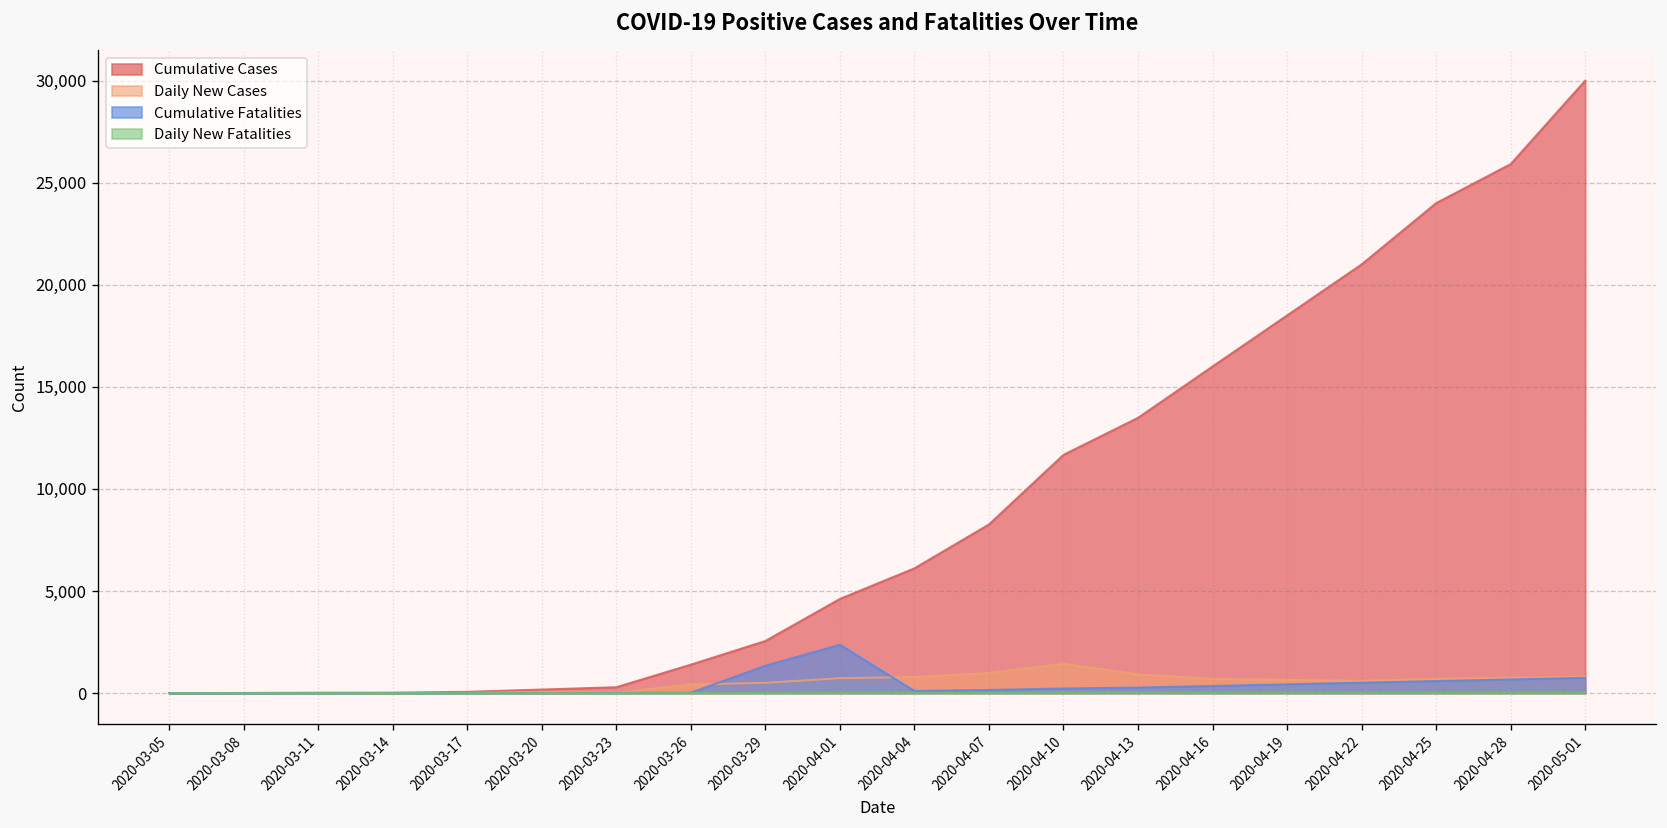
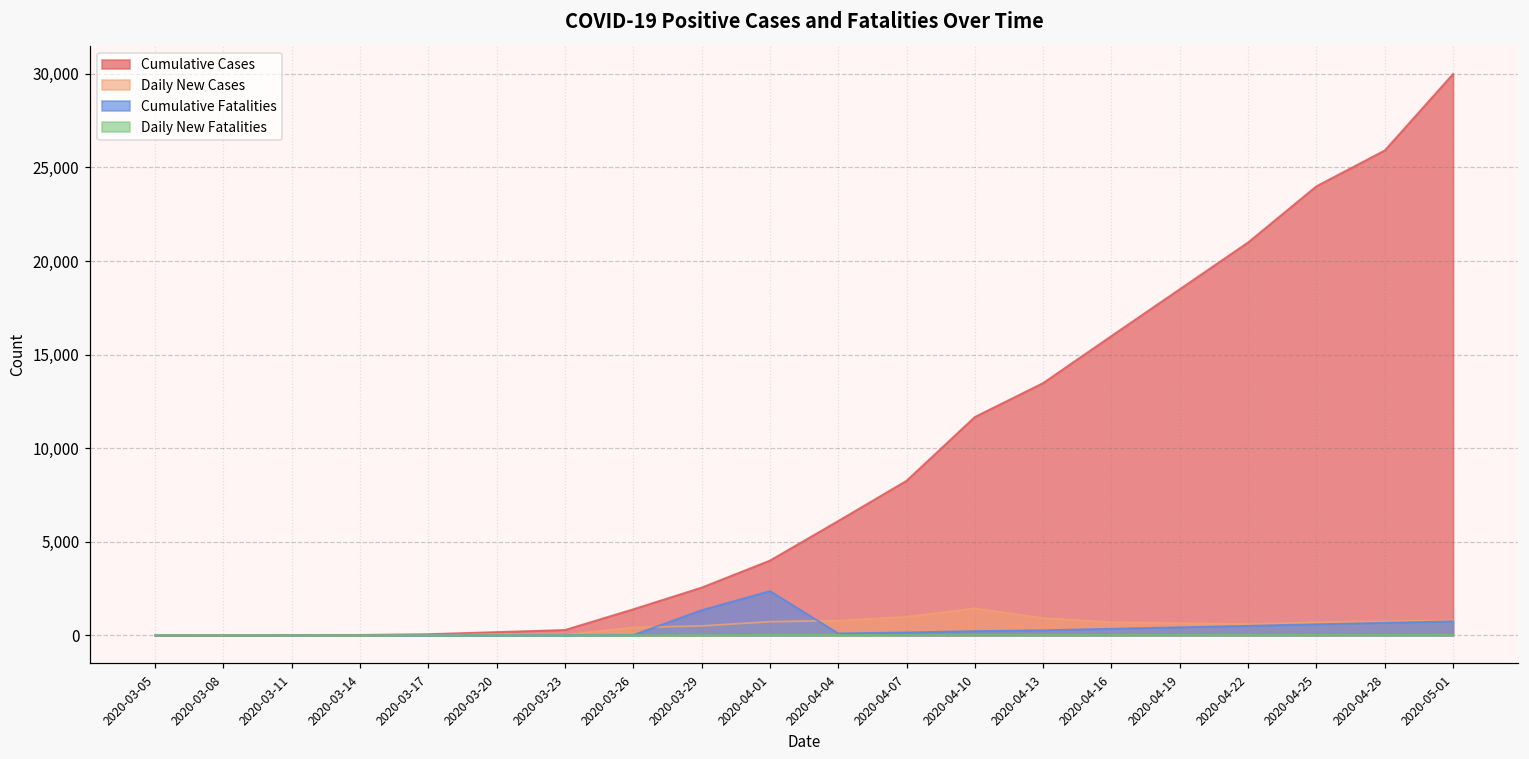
  {
    "Cumulative Cases": {
      "2020-03-23": "300",
      "2020-03-26": "1,400",
      "2020-03-29": "2,600",
-     "2020-04-01": "4,600",
+     "2020-04-01": "4,000",
      "2020-04-04": "6,100",
      "2020-04-07": "8,300",
      "2020-04-10": "11,700",
      "2020-04-13": "13,500",
      "2020-04-16": "16,000",
      "2020-04-19": "18,500",
      "2020-04-22": "21,000",
      "2020-04-25": "24,000",
      "2020-04-28": "25,900",
      "2020-05-01": "30,000"
    },
    "Daily New Cases": {
      "2020-03-26": "400",
      "2020-03-29": "500",
      "2020-04-01": "700",
      "2020-04-04": "800",
      "2020-04-07": "1,000",
      "2020-04-10": "1,400",
      "2020-04-13": "900",
      "2020-04-16": "700",
      "2020-04-19": "700"
    },
    "Cumulative Fatalities": {
      "2020-03-29": "1,300",
      "2020-04-01": "2,400",
      "2020-04-10": "200",
      "2020-04-13": "300",
      "2020-04-16": "400",
      "2020-04-19": "400"
    },
    "Daily New Fatalities": {
      "2020-03-29": "0",
      "2020-04-01": "0",
      "2020-04-10": "0",
      "2020-04-13": "0",
      "2020-04-16": "0",
      "2020-04-19": "0",
      "2020-04-22": "0",
      "2020-04-25": "0",
      "2020-04-28": "0",
      "2020-05-01": "0"
    }
  }
